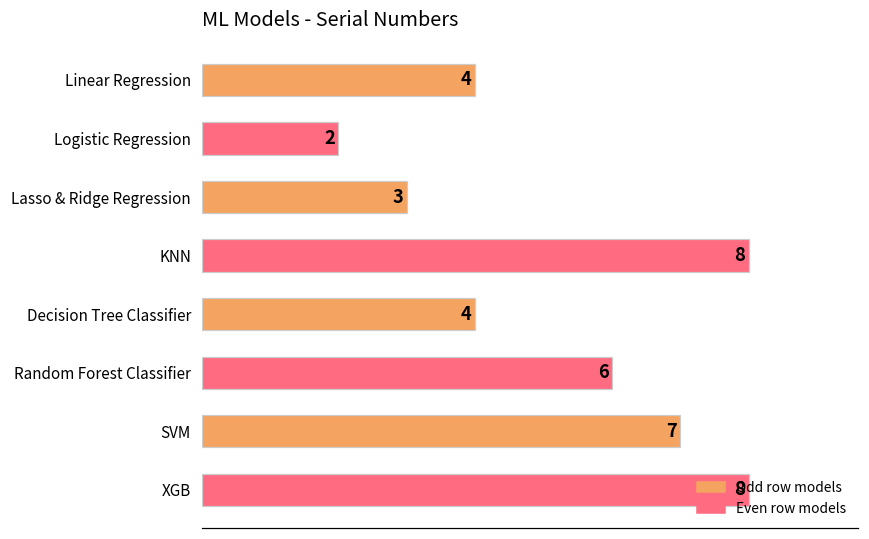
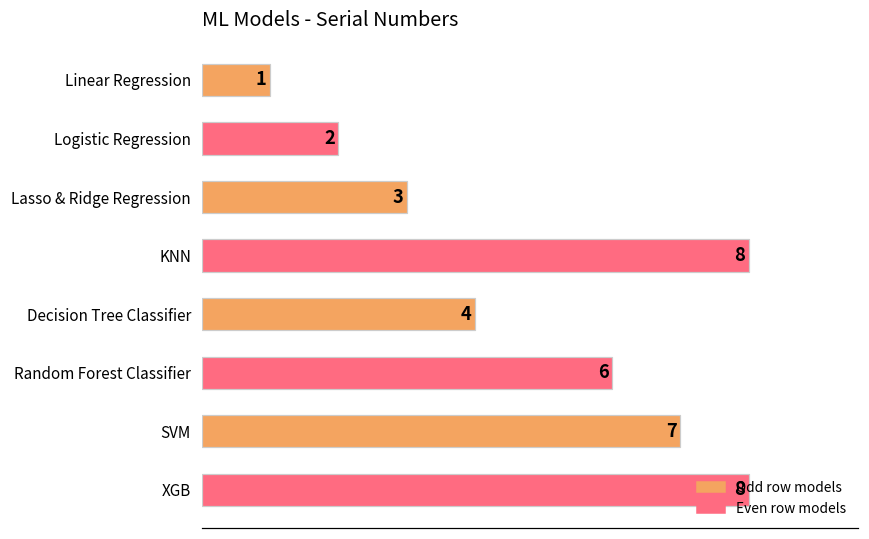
  {
-   "Linear Regression": 4,
+   "Linear Regression": 1,
    "Logistic Regression": 2,
    "Lasso & Ridge Regression": 3,
    "KNN": 8,
    "Decision Tree Classifier": 4,
    "Random Forest Classifier": 6,
    "SVM": 7,
    "XGB": 8
  }
